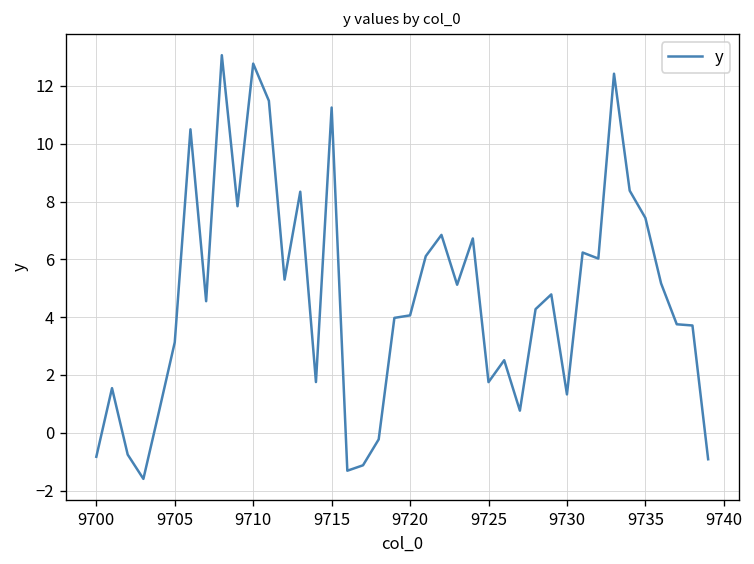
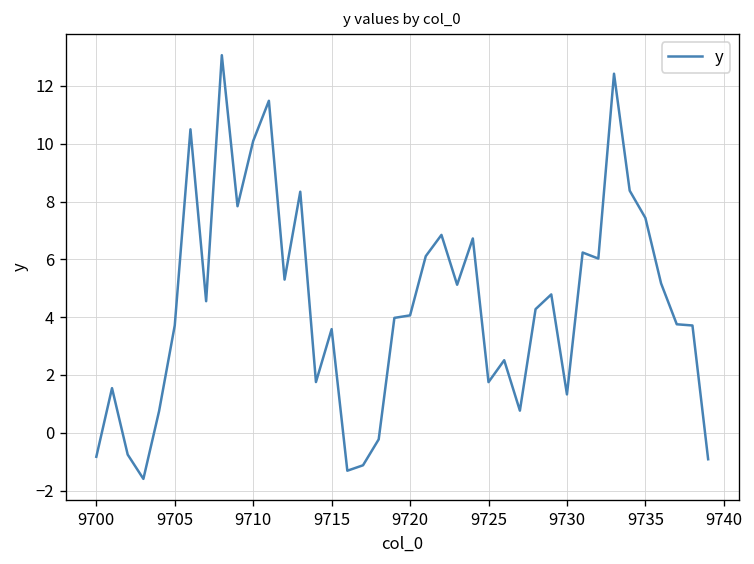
  {
    "9700": -0.8,
-   "9705": 3.1,
-   "9710": 12.8,
-   "9715": 11.3,
+   "9705": 3.7,
+   "9710": 10.1,
+   "9715": 3.6,
    "9720": 4.1,
    "9725": 1.8,
    "9730": 1.3,
    "9735": 7.4
  }
